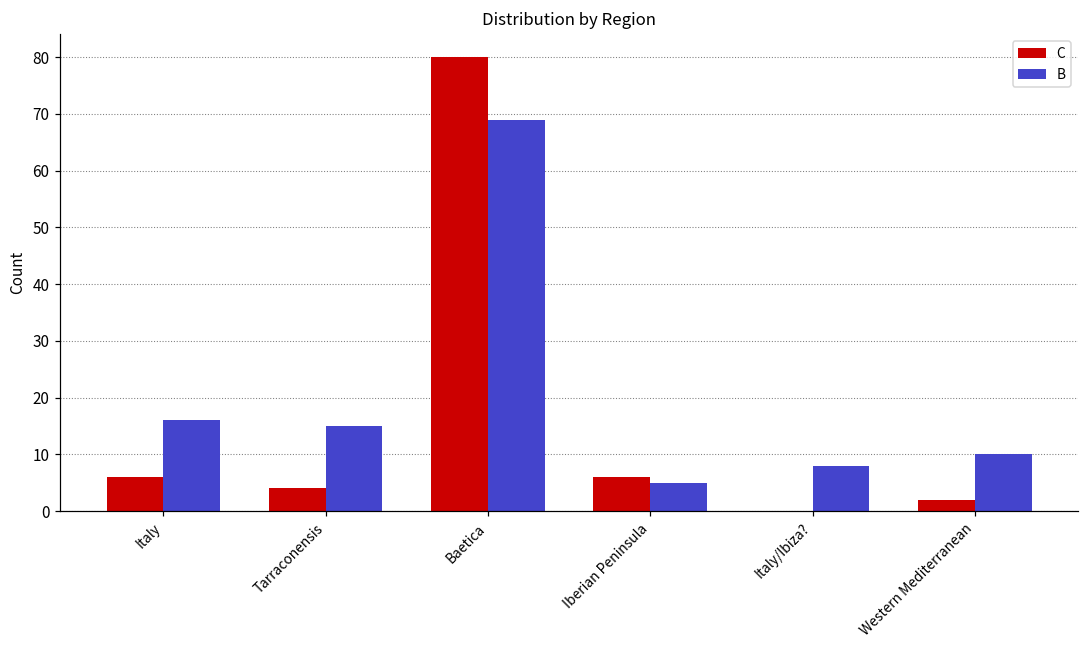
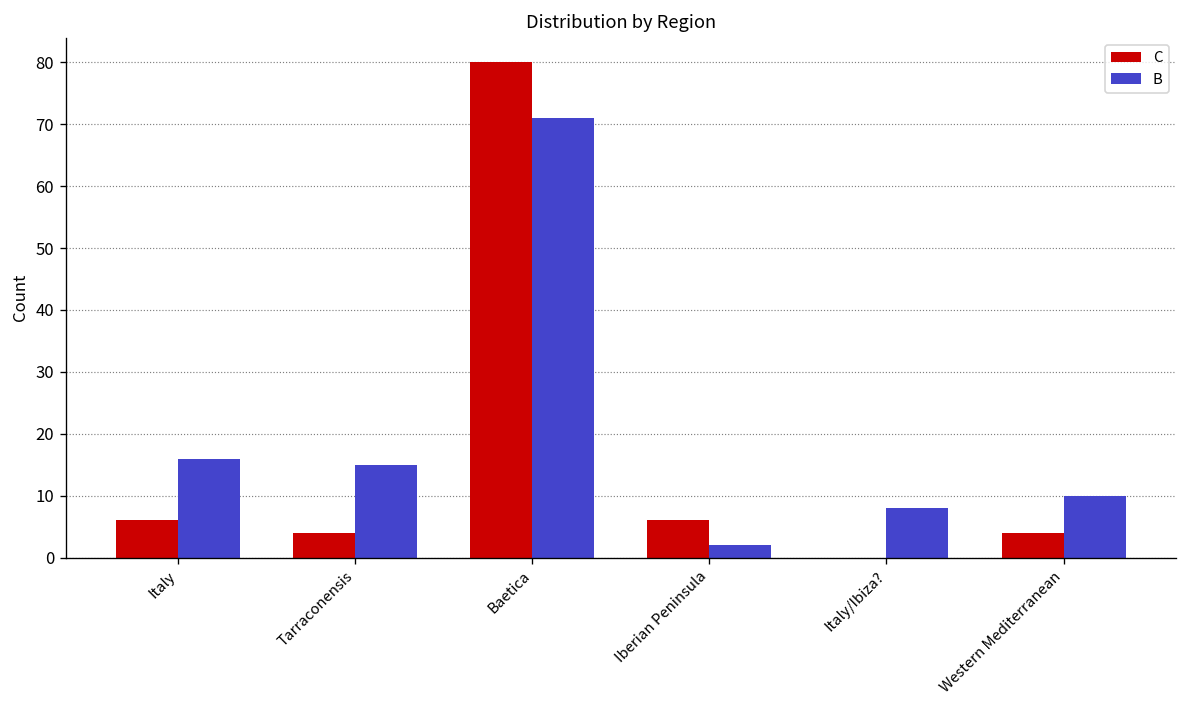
  {
    "C": {
      "Italy": 6,
      "Tarraconensis": 4,
      "Baetica": 80,
      "Iberian Peninsula": 6,
      "Italy/Ibiza?": 0,
-     "Western Mediterranean": 2
+     "Western Mediterranean": 4
    },
    "B": {
      "Italy": 16,
      "Tarraconensis": 15,
-     "Baetica": 69,
-     "Iberian Peninsula": 5,
+     "Baetica": 71,
+     "Iberian Peninsula": 2,
      "Italy/Ibiza?": 8,
      "Western Mediterranean": 10
    }
  }
